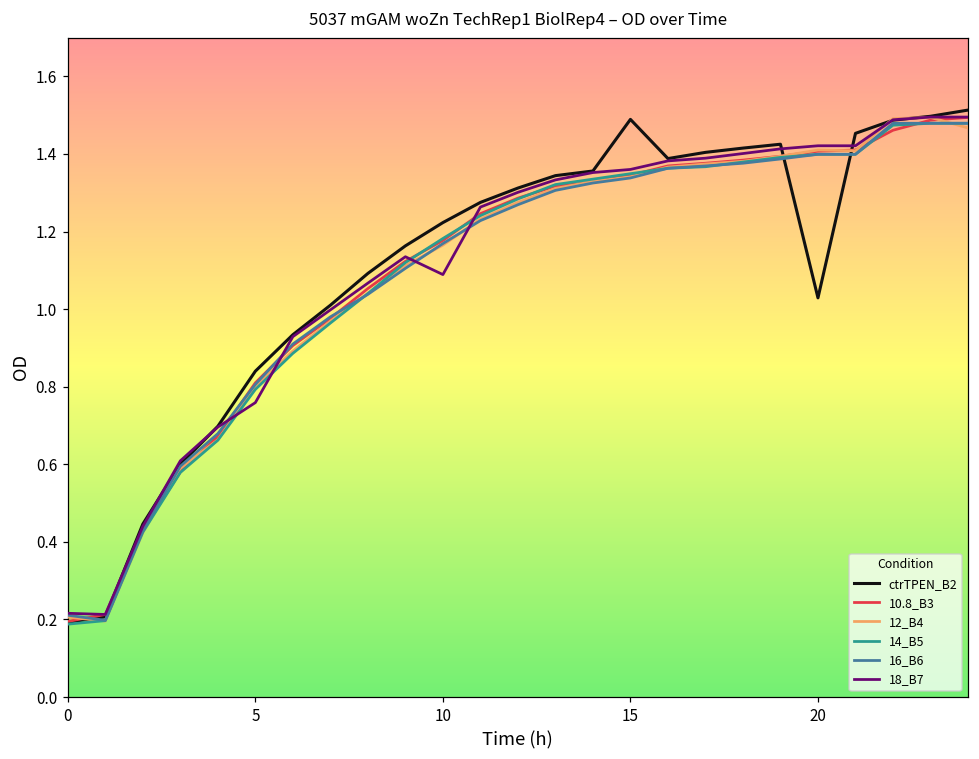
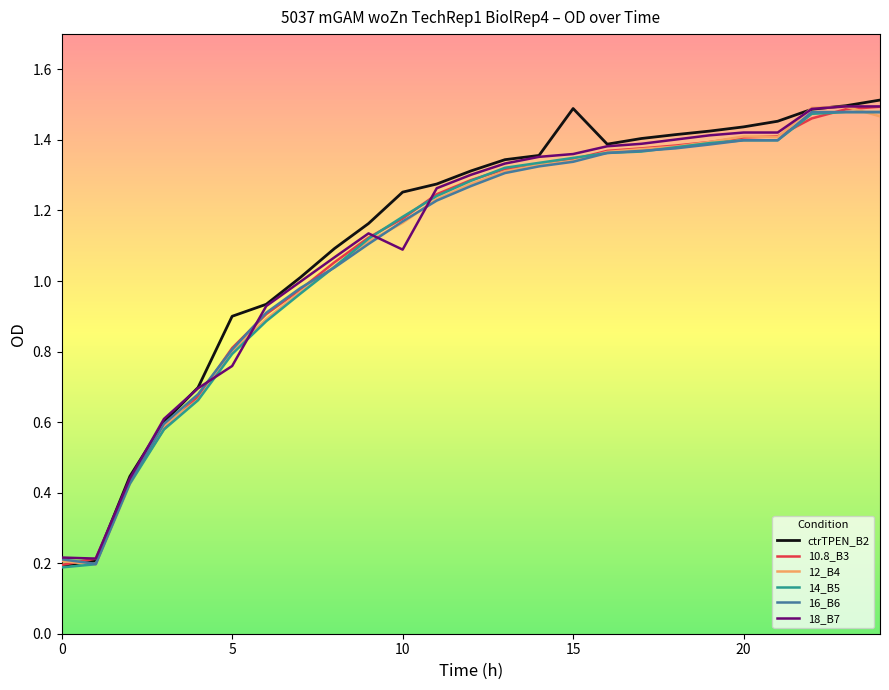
  {
    "ctrTPEN_B2": {
-     "5": 0.84,
-     "10": 1.22,
+     "5": 0.90,
+     "10": 1.25,
      "15": 1.49,
-     "20": 1.03
+     "20": 1.44
    },
    "18_B7": {
      "5": 0.76,
      "10": 1.09,
      "15": 1.36,
      "20": 1.42
    }
  }
